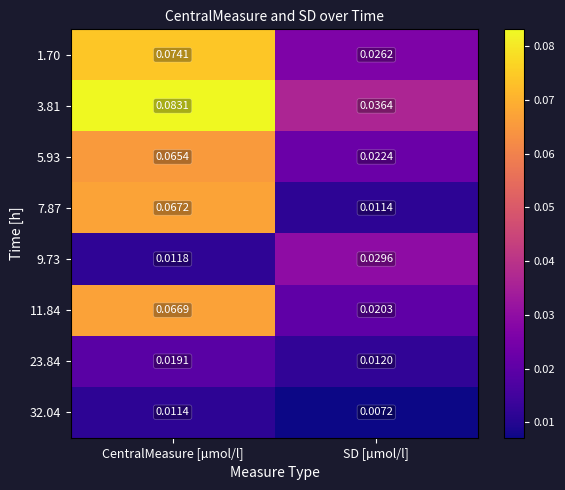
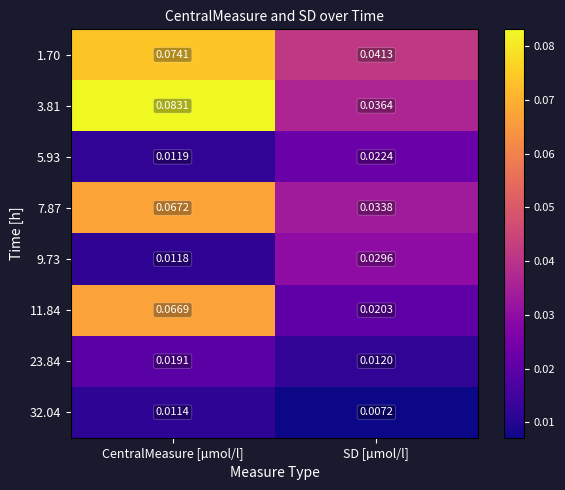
  {
    "1.70": {
-     "SD [µmol/l]": 0.0262
+     "SD [µmol/l]": 0.0413
    },
    "5.93": {
-     "CentralMeasure [µmol/l]": 0.0654
+     "CentralMeasure [µmol/l]": 0.0119
    },
    "7.87": {
-     "SD [µmol/l]": 0.0114
+     "SD [µmol/l]": 0.0338
    }
  }
